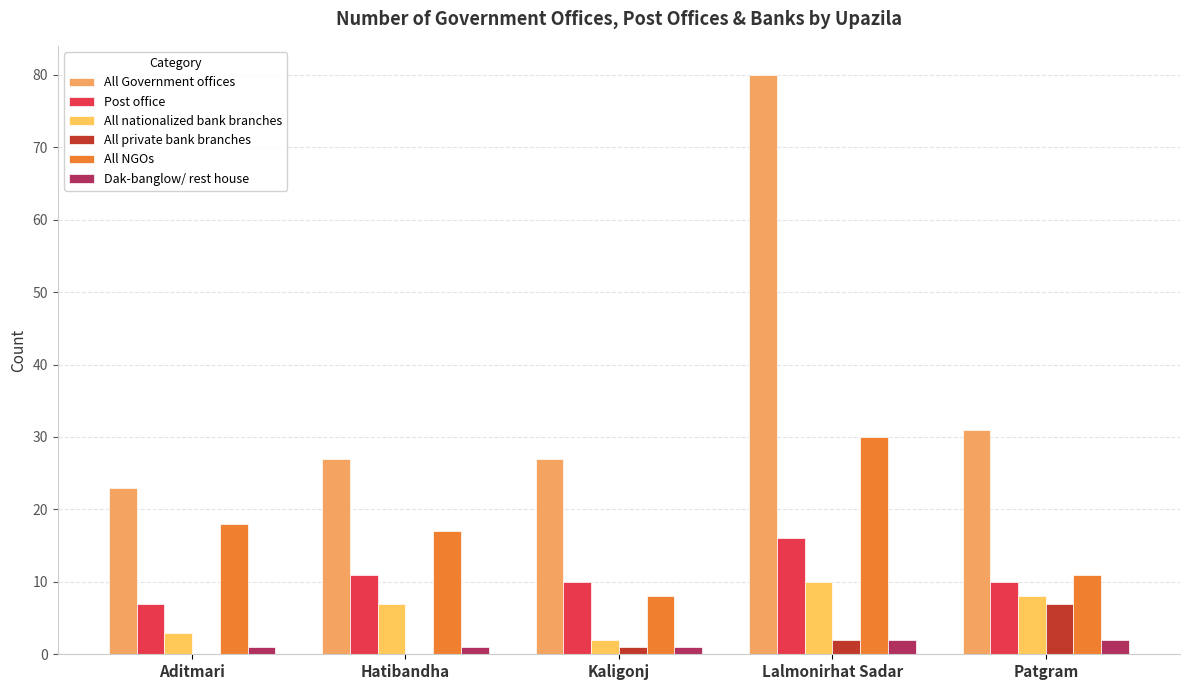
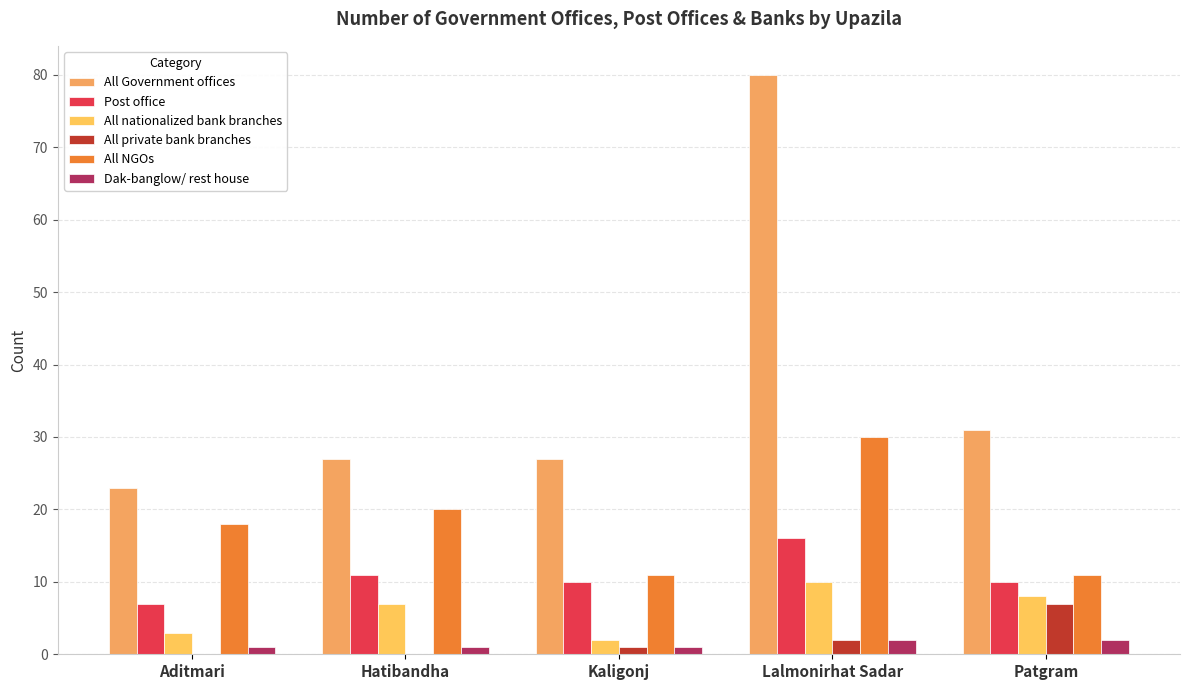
  {
    "All NGOs": {
      "Aditmari": 18,
-     "Hatibandha": 17,
-     "Kaligonj": 8,
+     "Hatibandha": 20,
+     "Kaligonj": 11,
      "Lalmonirhat Sadar": 30,
      "Patgram": 11
    }
  }
